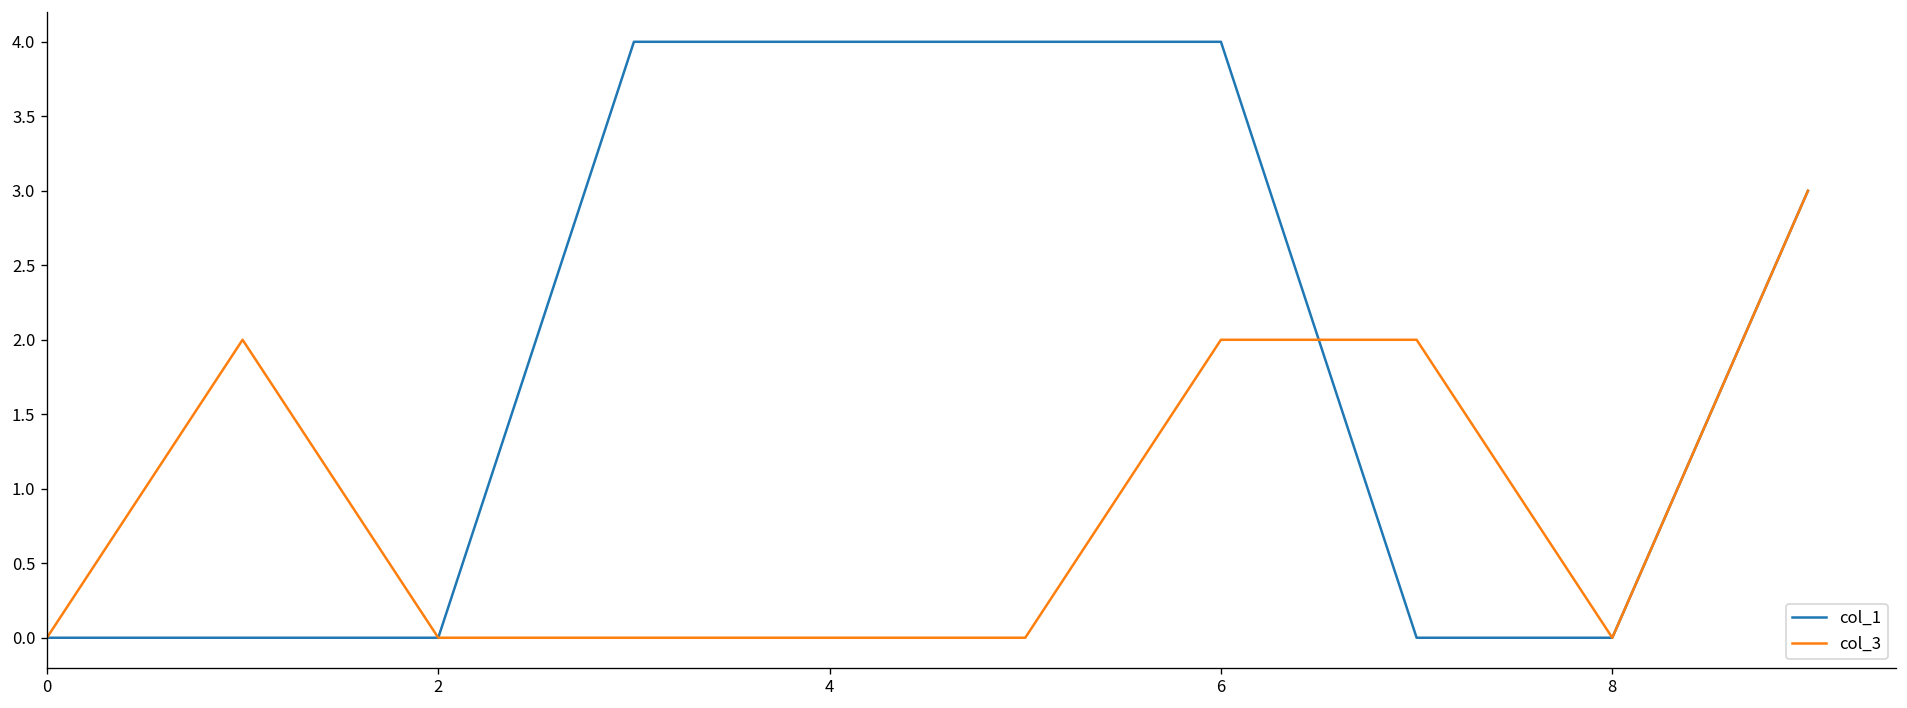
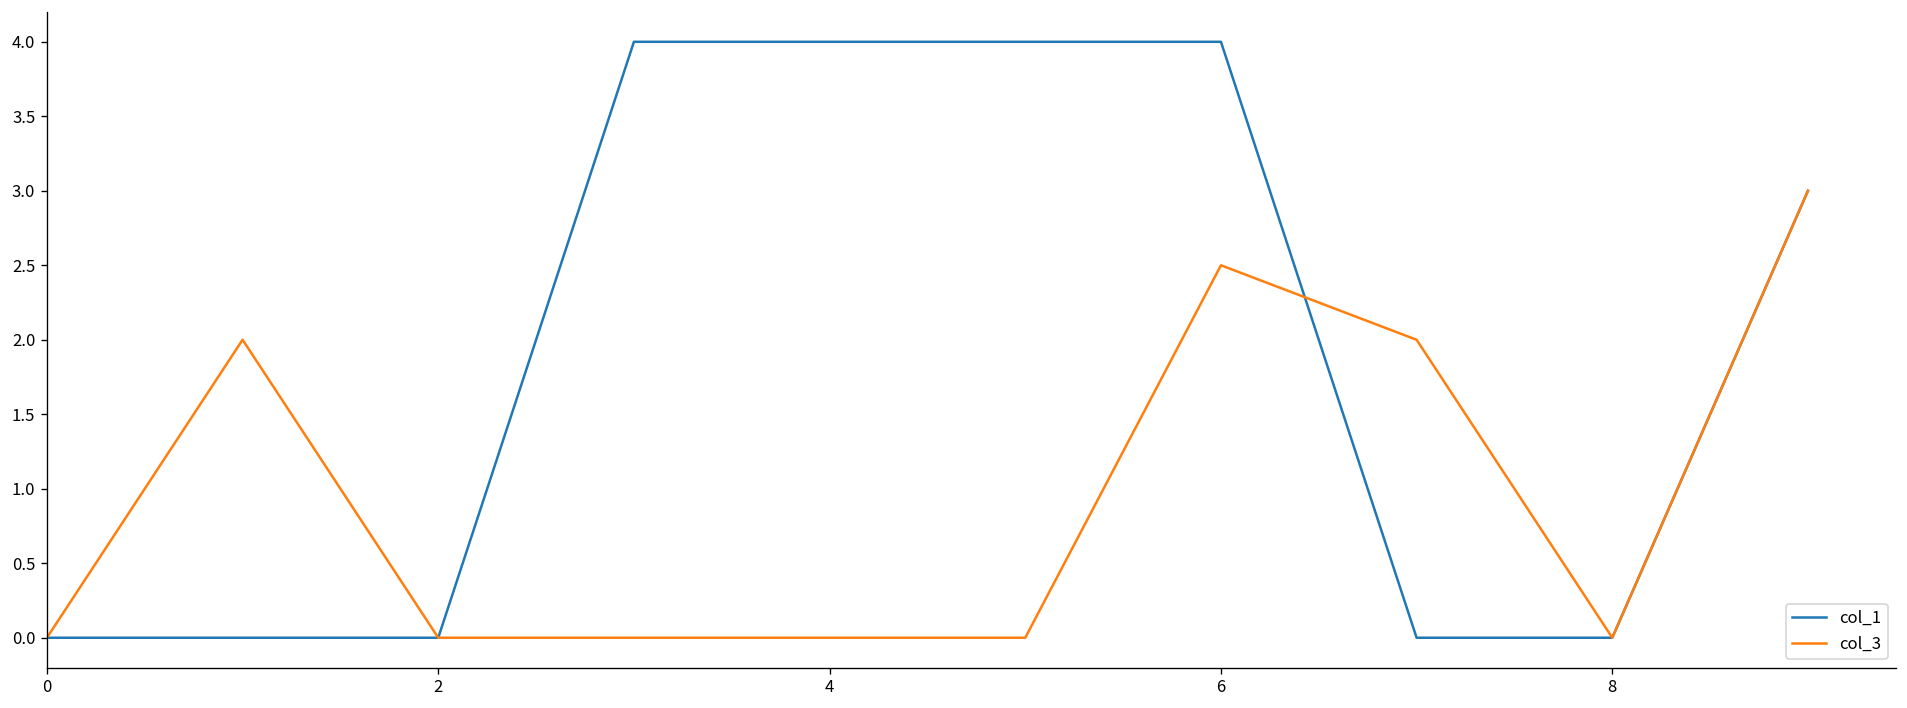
  {
    "col_1": {
      "4": 4.0,
      "6": 4.0
    },
    "col_3": {
      "4": 0.0,
-     "6": 2.0
+     "6": 2.5
    }
  }
